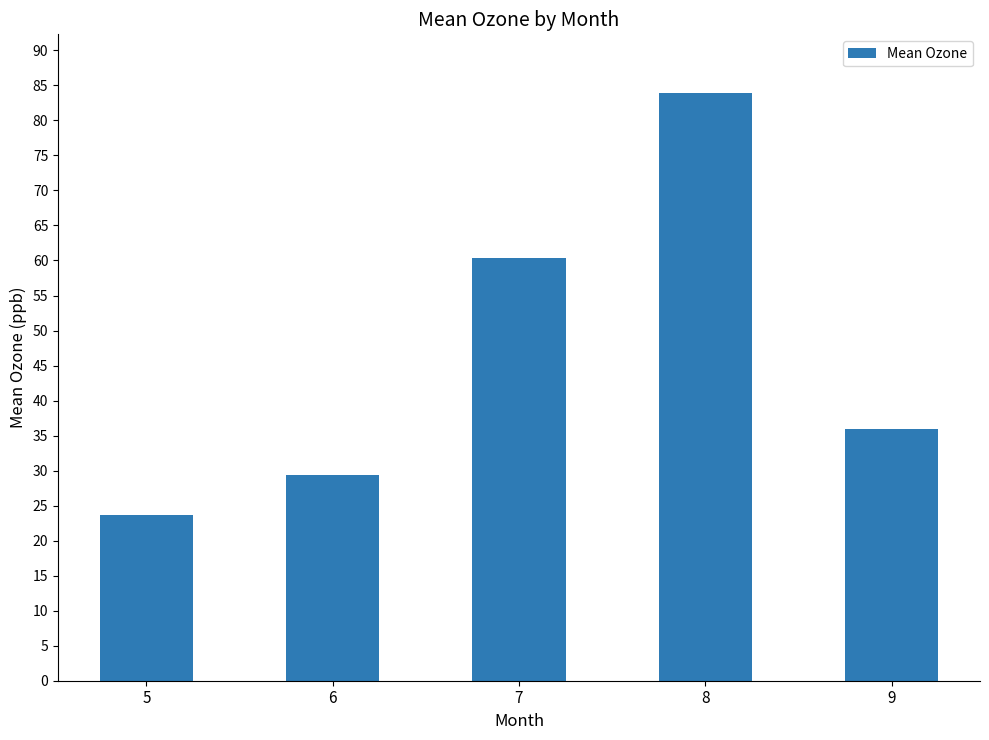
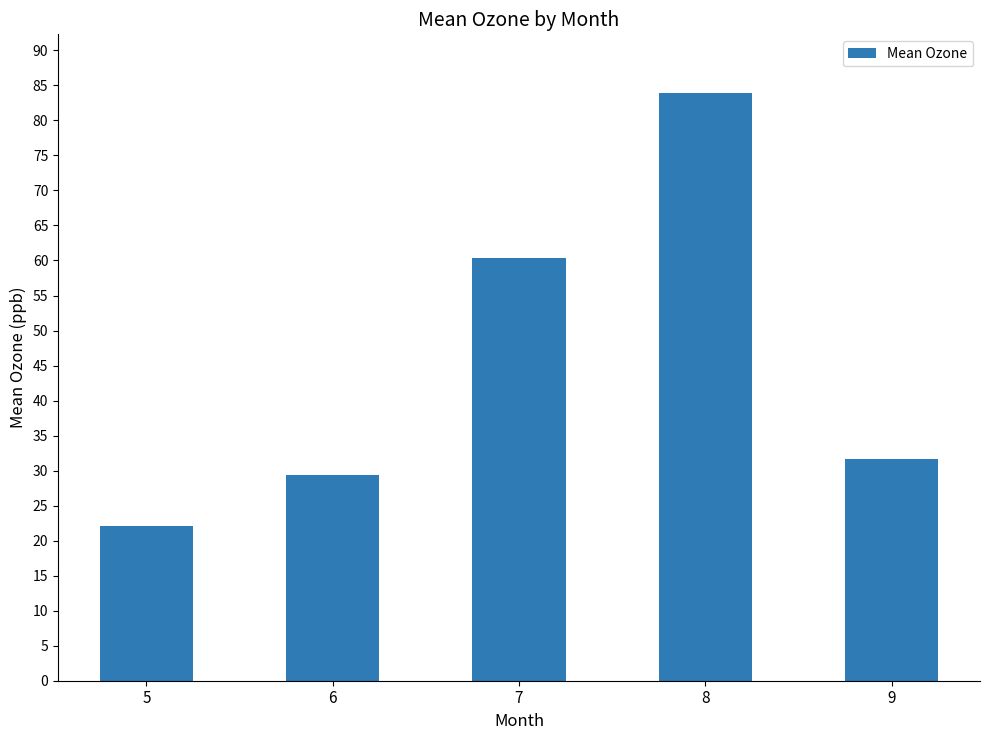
  {
-   "5": 24,
+   "5": 22,
    "6": 29,
    "7": 60,
    "8": 84,
-   "9": 36
+   "9": 32
  }
